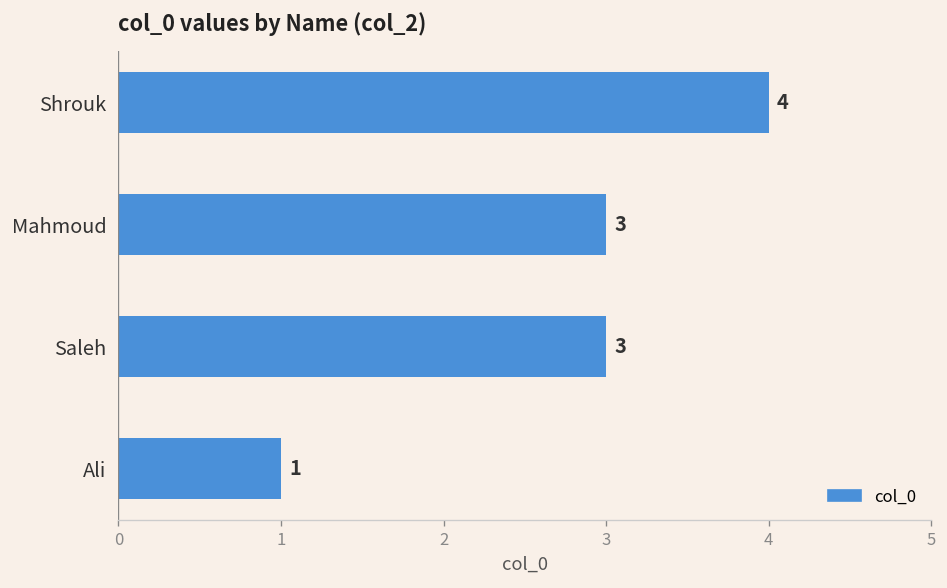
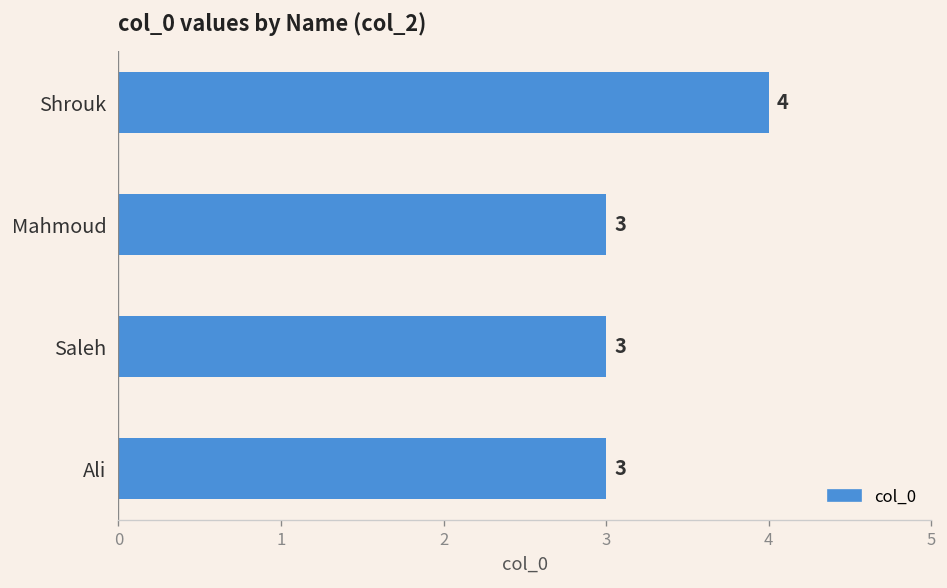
  {
    "Shrouk": 4,
    "Mahmoud": 3,
    "Saleh": 3,
-   "Ali": 1
+   "Ali": 3
  }
